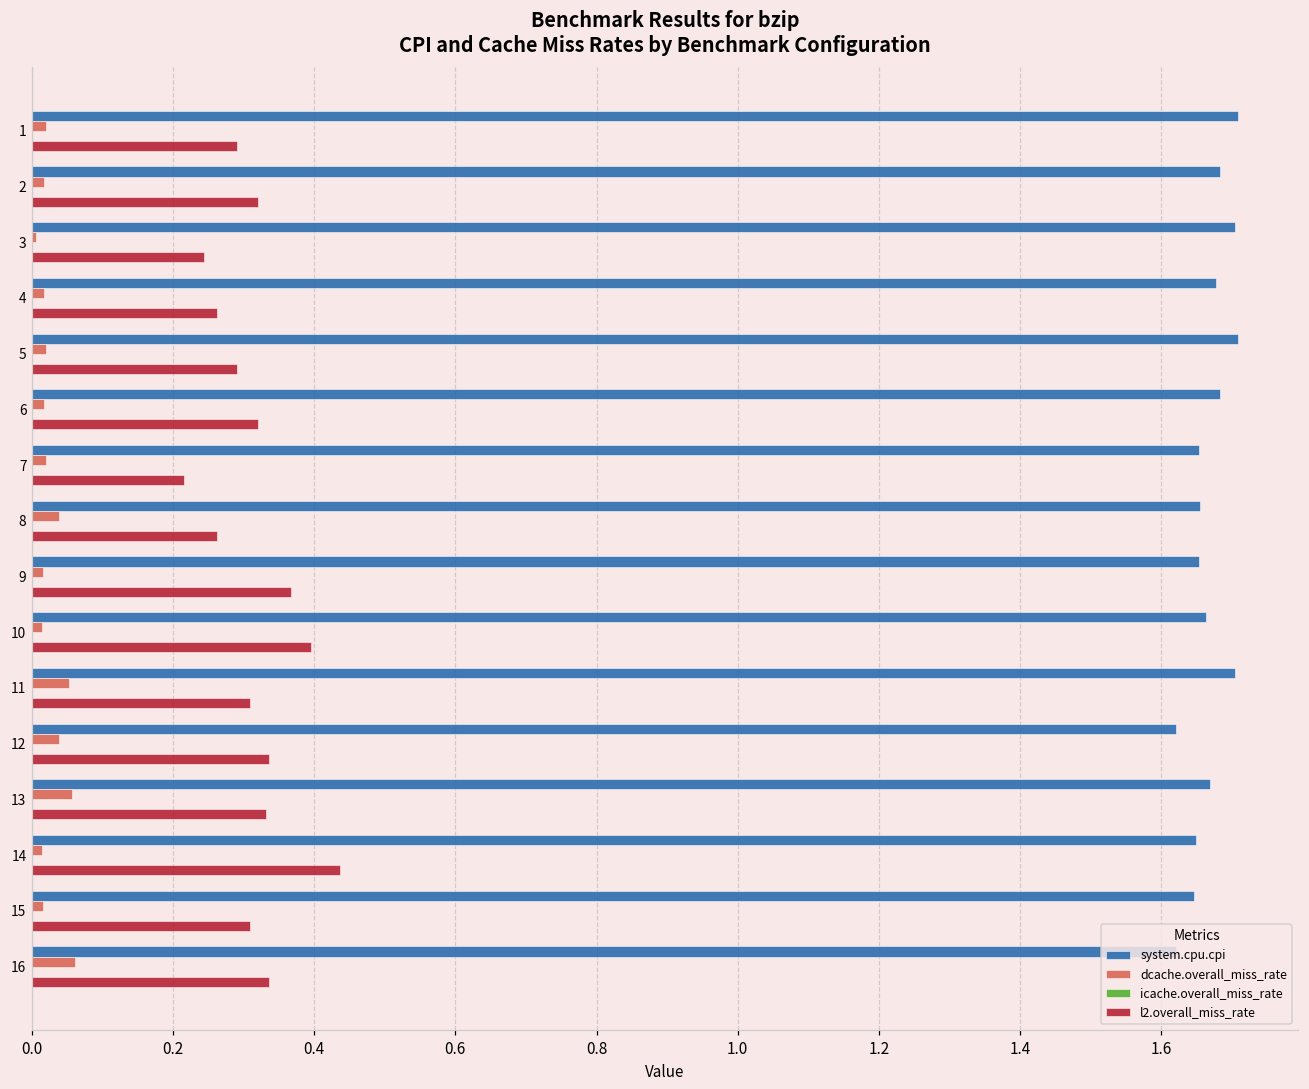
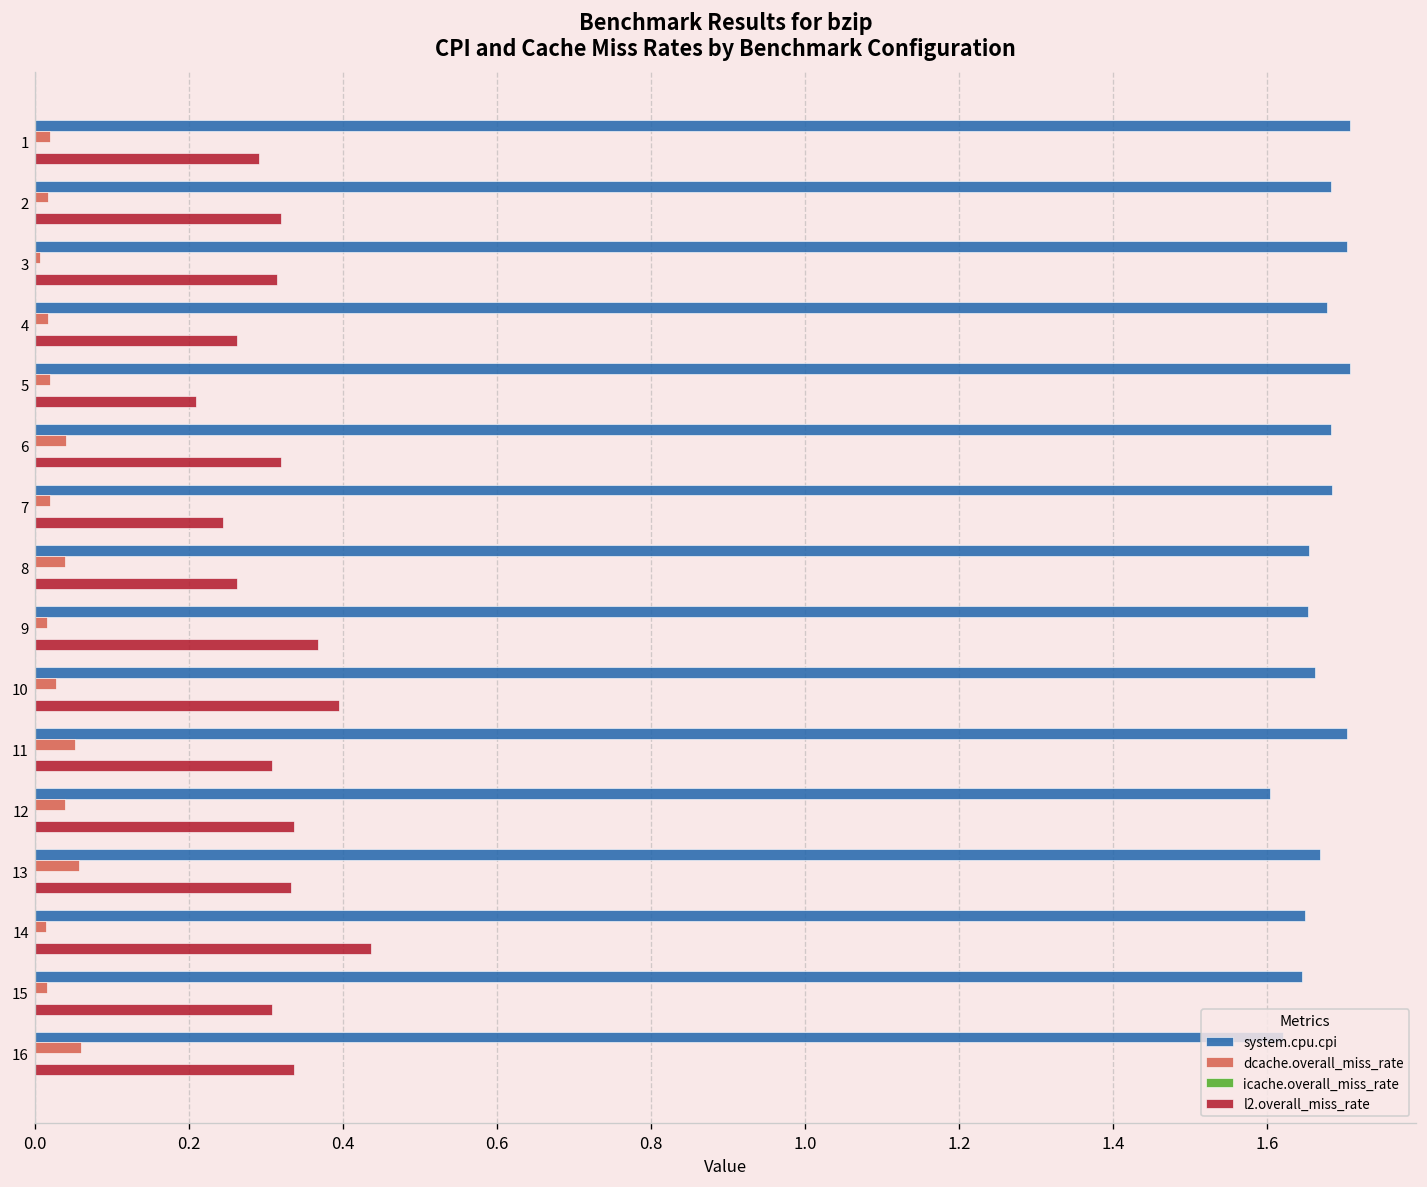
  {
    "system.cpu.cpi": {
      "1": 1.71,
      "2": 1.68,
      "3": 1.70,
      "4": 1.68,
      "5": 1.71,
      "6": 1.68,
-     "7": 1.65,
+     "7": 1.68,
      "8": 1.66,
      "9": 1.65,
      "10": 1.66,
      "11": 1.70,
-     "12": 1.62,
+     "12": 1.60,
      "13": 1.67,
      "14": 1.65,
      "15": 1.65
    },
    "dcache.overall_miss_rate": {
      "1": 0.02,
      "2": 0.02,
      "3": 0.01,
      "4": 0.02,
      "5": 0.02,
-     "6": 0.02,
+     "6": 0.04,
      "7": 0.02,
      "8": 0.04,
      "9": 0.02,
-     "10": 0.01,
+     "10": 0.03,
      "11": 0.05,
      "12": 0.04,
      "13": 0.06,
      "14": 0.01,
      "15": 0.02,
      "16": 0.06
    },
    "l2.overall_miss_rate": {
      "1": 0.29,
      "2": 0.32,
-     "3": 0.24,
+     "3": 0.32,
      "4": 0.26,
-     "5": 0.29,
+     "5": 0.21,
      "6": 0.32,
-     "7": 0.22,
+     "7": 0.24,
      "8": 0.26,
      "9": 0.37,
      "10": 0.40,
      "11": 0.31,
      "12": 0.34,
      "13": 0.33,
      "14": 0.44,
      "15": 0.31,
      "16": 0.34
    }
  }
